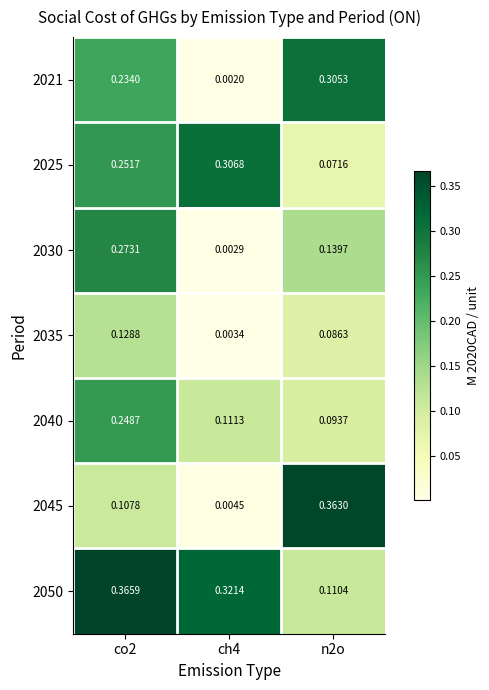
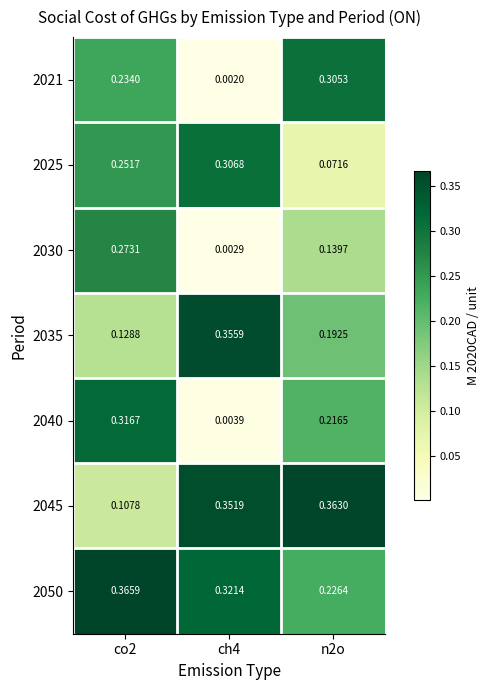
  {
    "2021": {
      "co2": 0.2340,
      "ch4": 0.0020,
      "n2o": 0.3053
    },
    "2025": {
      "co2": 0.2517,
      "ch4": 0.3068,
      "n2o": 0.0716
    },
    "2030": {
      "co2": 0.2731,
      "ch4": 0.0029,
      "n2o": 0.1397
    },
    "2035": {
      "co2": 0.1288,
-     "ch4": 0.0034,
-     "n2o": 0.0863
+     "ch4": 0.3559,
+     "n2o": 0.1925
    },
    "2040": {
-     "co2": 0.2487,
-     "ch4": 0.1113,
-     "n2o": 0.0937
+     "co2": 0.3167,
+     "ch4": 0.0039,
+     "n2o": 0.2165
    },
    "2045": {
      "co2": 0.1078,
-     "ch4": 0.0045,
+     "ch4": 0.3519,
      "n2o": 0.3630
    },
    "2050": {
      "co2": 0.3659,
      "ch4": 0.3214,
-     "n2o": 0.1104
+     "n2o": 0.2264
    }
  }
